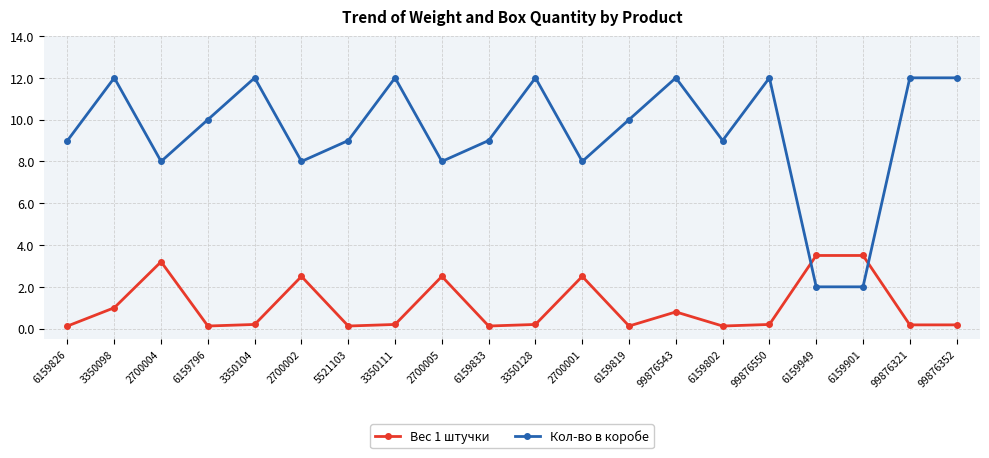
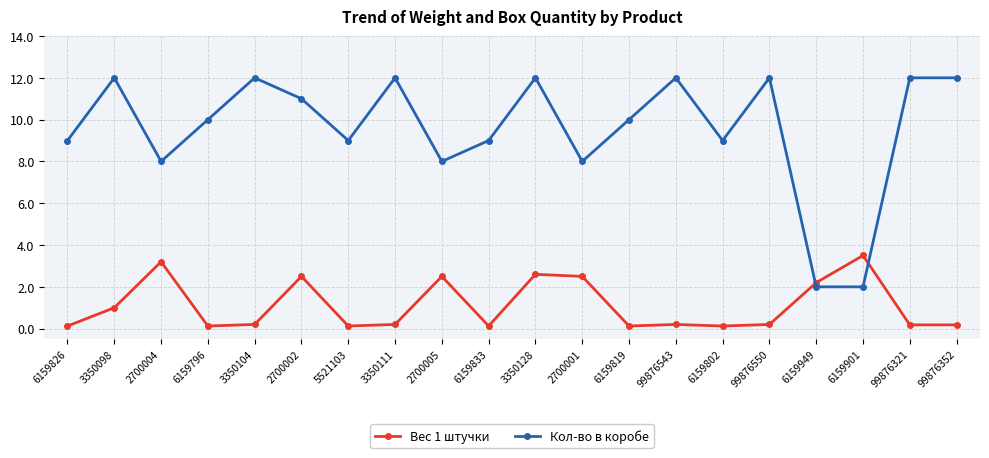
  {
    "Вес 1 штучки": {
      "6159826": 0.1,
      "3350098": 1.0,
      "2700004": 3.2,
      "6159796": 0.1,
      "3350104": 0.2,
      "2700002": 2.5,
      "5521103": 0.1,
      "3350111": 0.2,
      "2700005": 2.5,
      "6159833": 0.1,
-     "3350128": 0.2,
+     "3350128": 2.6,
      "2700001": 2.5,
      "6159819": 0.1,
-     "99876543": 0.8,
+     "99876543": 0.2,
      "6159802": 0.1,
      "99876550": 0.2,
-     "6159949": 3.5,
+     "6159949": 2.2,
      "6159901": 3.5,
      "99876321": 0.2,
      "99876352": 0.2
    },
    "Кол-во в коробе": {
      "6159826": 9,
      "3350098": 12,
      "2700004": 8,
      "6159796": 10,
      "3350104": 12,
-     "2700002": 8,
+     "2700002": 11,
      "5521103": 9,
      "3350111": 12,
      "2700005": 8,
      "6159833": 9,
      "3350128": 12,
      "2700001": 8,
      "6159819": 10,
      "99876543": 12,
      "6159802": 9,
      "99876550": 12,
      "6159949": 2,
      "6159901": 2,
      "99876321": 12,
      "99876352": 12
    }
  }
